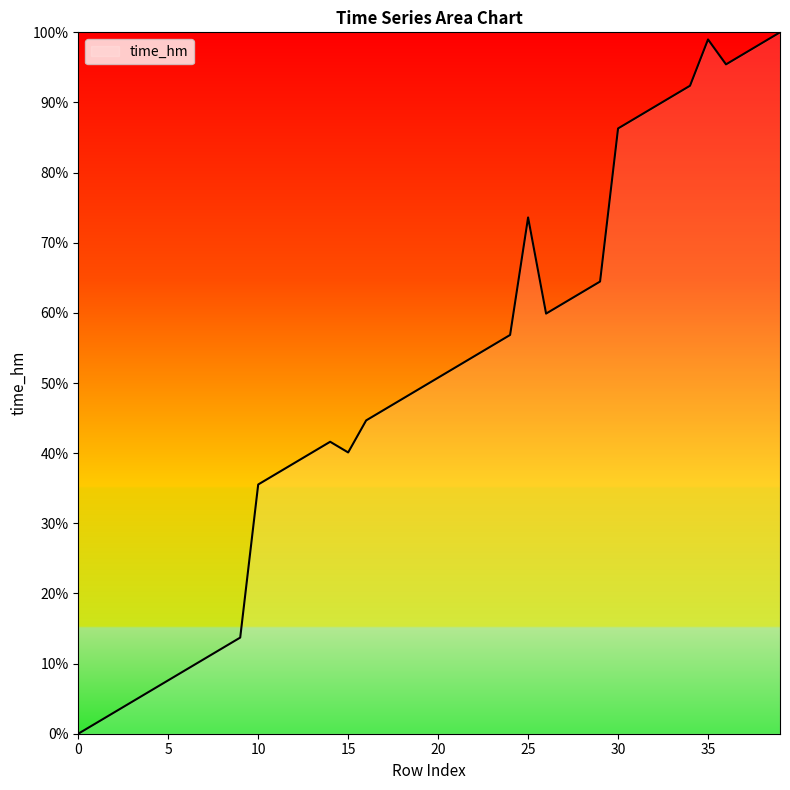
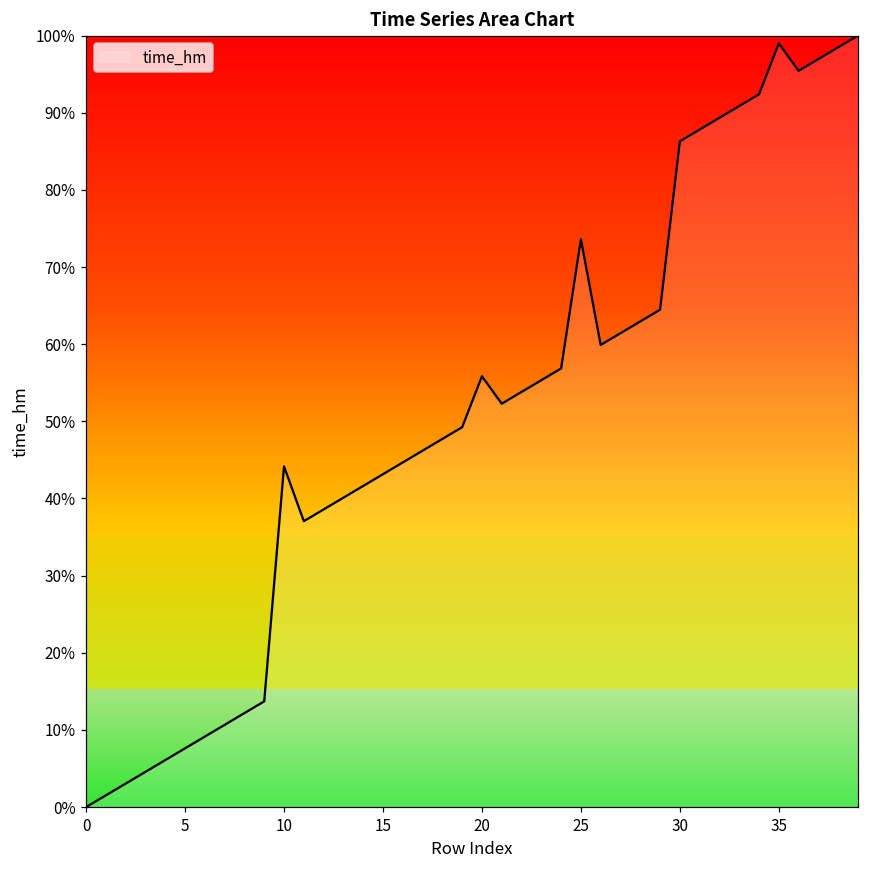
  {
    "0": "0%",
    "5": "8%",
-   "10": "36%",
-   "15": "40%",
-   "20": "51%",
+   "10": "44%",
+   "15": "43%",
+   "20": "56%",
    "25": "74%",
    "30": "86%",
    "35": "99%"
  }
